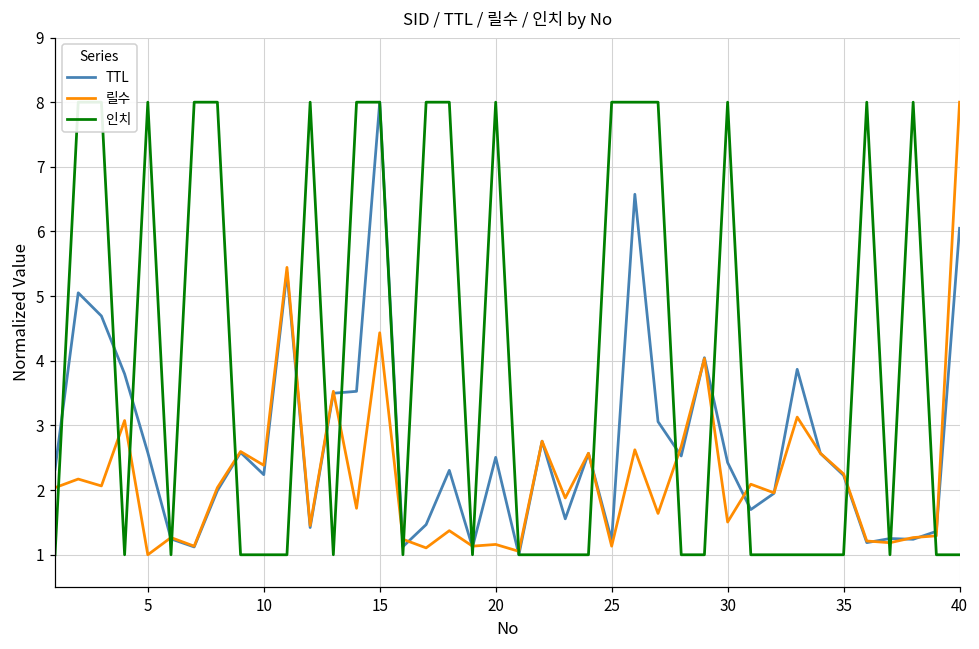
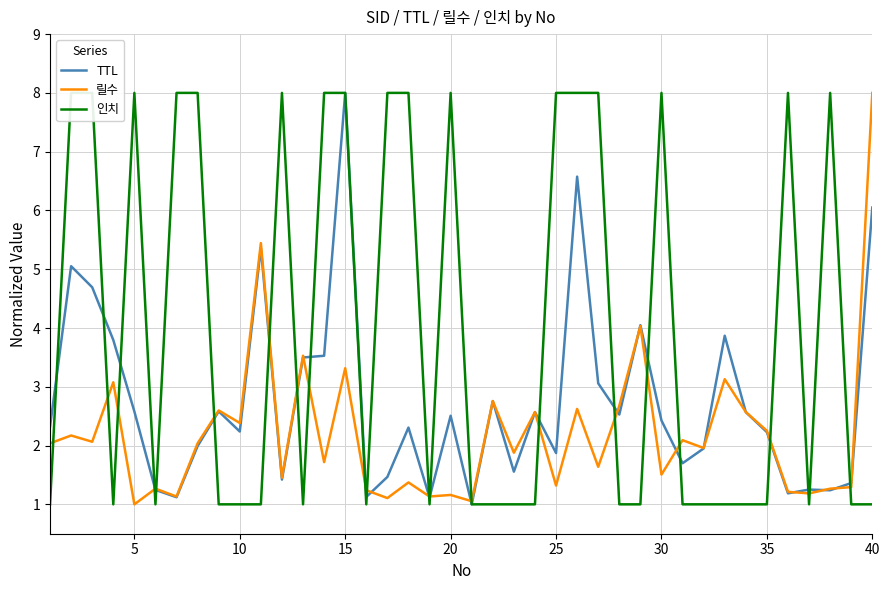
  {
    "TTL": {
      "5": 2.6,
      "10": 2.2,
      "20": 2.5,
-     "25": 1.2,
+     "25": 1.9,
      "30": 2.4,
      "40": 6.0
    },
    "릴수": {
      "5": 1.0,
      "10": 2.4,
-     "15": 4.4,
+     "15": 3.3,
      "20": 1.2,
-     "25": 1.1,
+     "25": 1.3,
      "30": 1.5,
      "40": 8.0
    },
    "인치": {
      "5": 8.0,
      "10": 1.0,
      "20": 8.0,
      "25": 8.0,
      "30": 8.0,
      "35": 1.0,
      "40": 1.0
    }
  }
